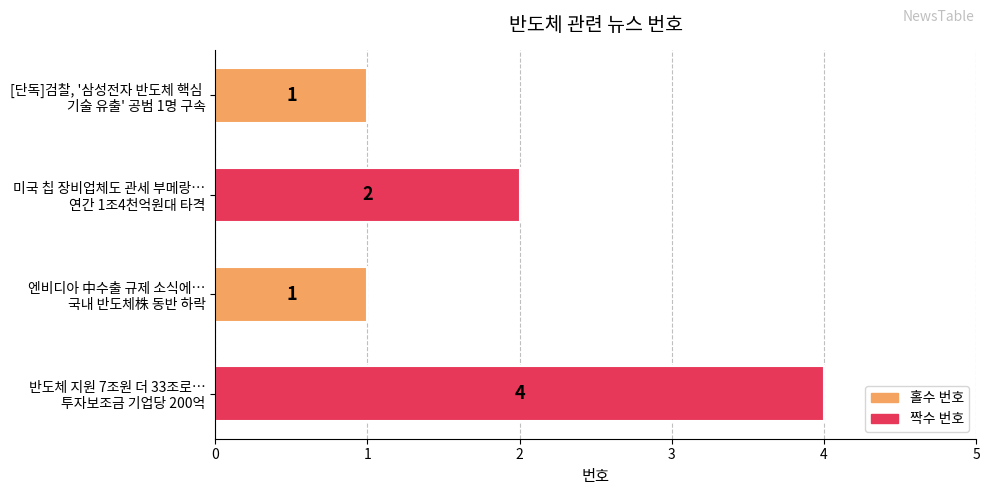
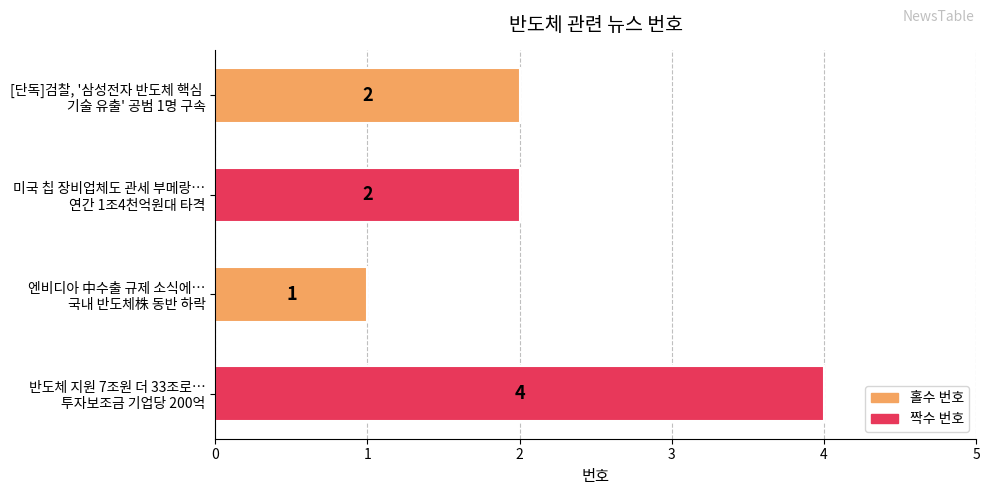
  {
-   "[단독]검찰, '삼성전자 반도체 핵심 기술 유출' 공범 1명 구속": 1,
+   "[단독]검찰, '삼성전자 반도체 핵심 기술 유출' 공범 1명 구속": 2,
    "미국 칩 장비업체도 관세 부메랑… 연간 1조4천억원대 타격": 2,
    "엔비디아 中수출 규제 소식에… 국내 반도체株 동반 하락": 1,
    "반도체 지원 7조원 더 33조로… 투자보조금 기업당 200억": 4
  }
